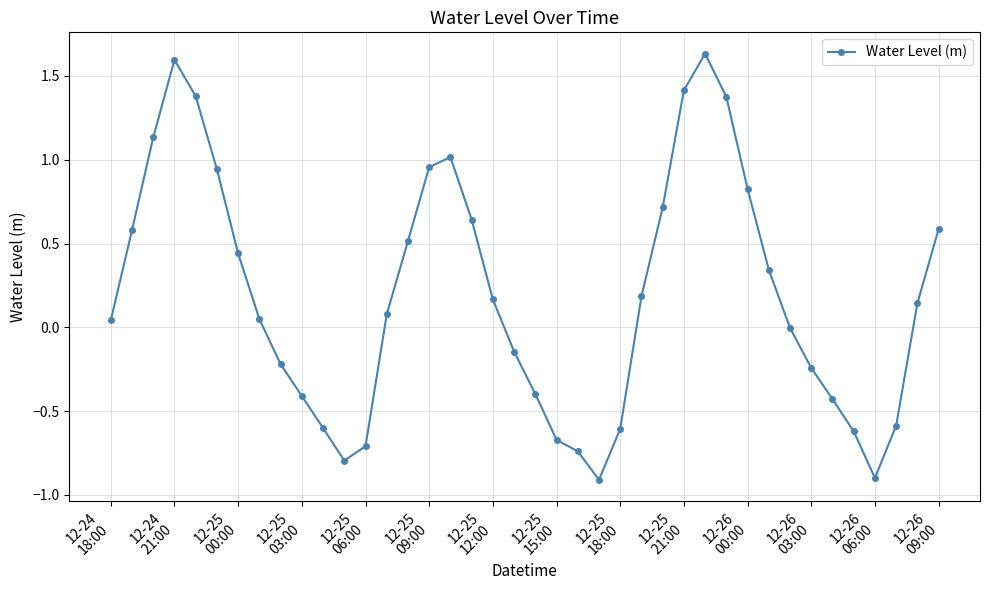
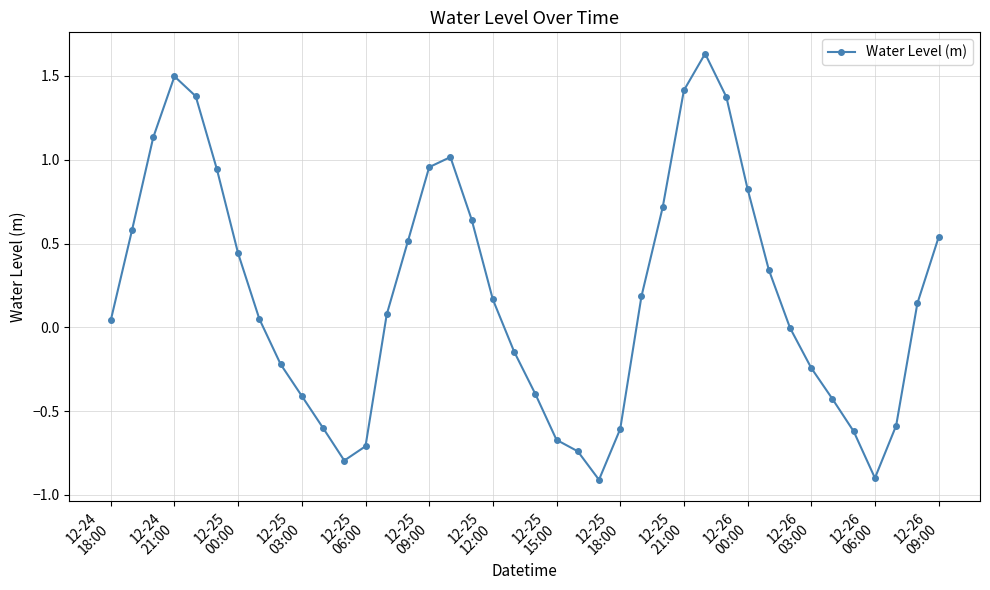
  {
    "12-24 18:00": 0.04,
-   "12-24 21:00": 1.60,
+   "12-24 21:00": 1.50,
    "12-25 00:00": 0.44,
    "12-25 03:00": -0.41,
    "12-25 06:00": -0.71,
    "12-25 09:00": 0.96,
    "12-25 12:00": 0.17,
    "12-25 15:00": -0.67,
    "12-25 18:00": -0.61,
    "12-25 21:00": 1.41,
    "12-26 00:00": 0.83,
    "12-26 03:00": -0.24,
    "12-26 06:00": -0.90,
-   "12-26 09:00": 0.59
+   "12-26 09:00": 0.54
  }
